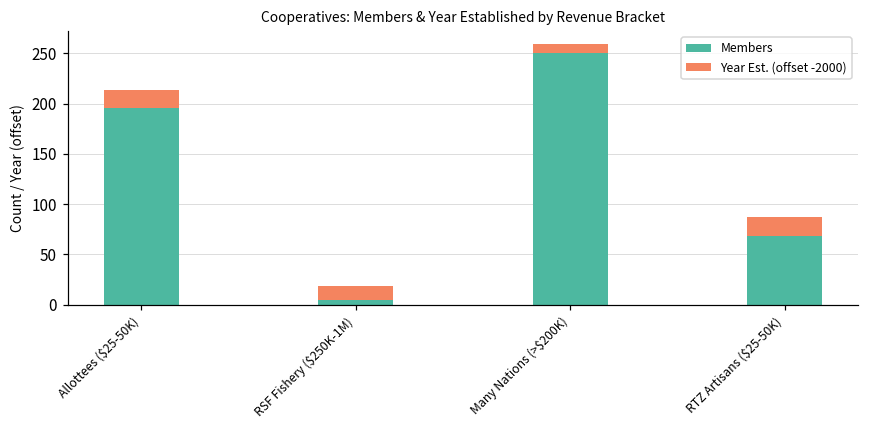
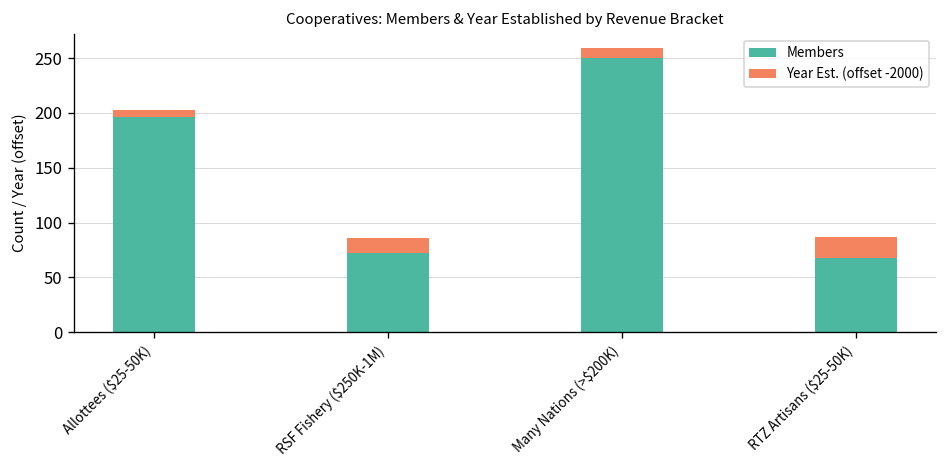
  {
    "Members": {
      "Allottees ($25-50K)": 200,
-     "RSF Fishery ($250K-1M)": 10,
+     "RSF Fishery ($250K-1M)": 70,
      "Many Nations (>$200K)": 250,
      "RTZ Artisans ($25-50K)": 70
    },
    "Year Est. (offset -2000)": {
-     "Allottees ($25-50K)": 20,
+     "Allottees ($25-50K)": 10,
      "RSF Fishery ($250K-1M)": 10,
      "Many Nations (>$200K)": 10,
      "RTZ Artisans ($25-50K)": 20
    }
  }
